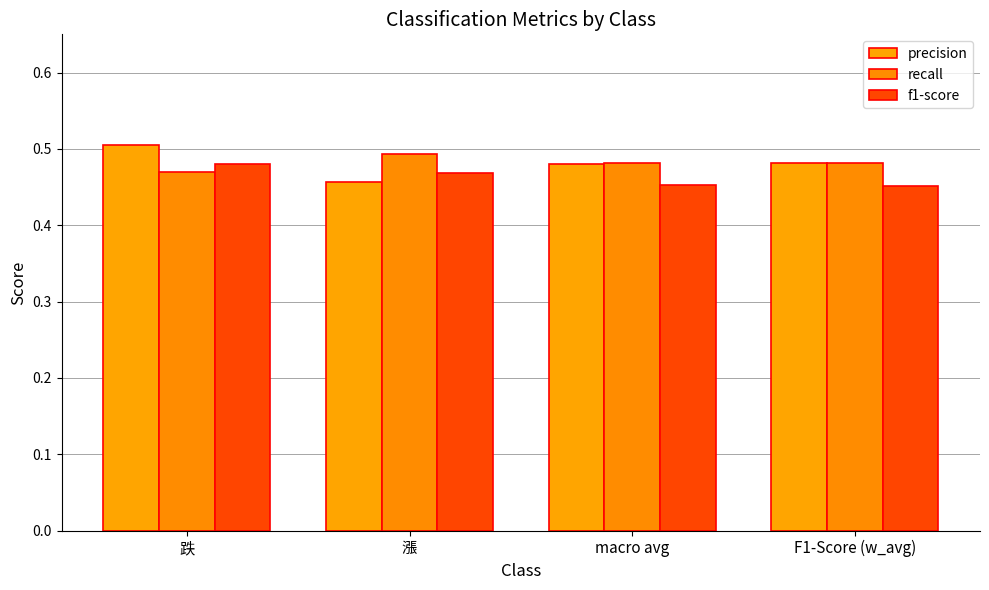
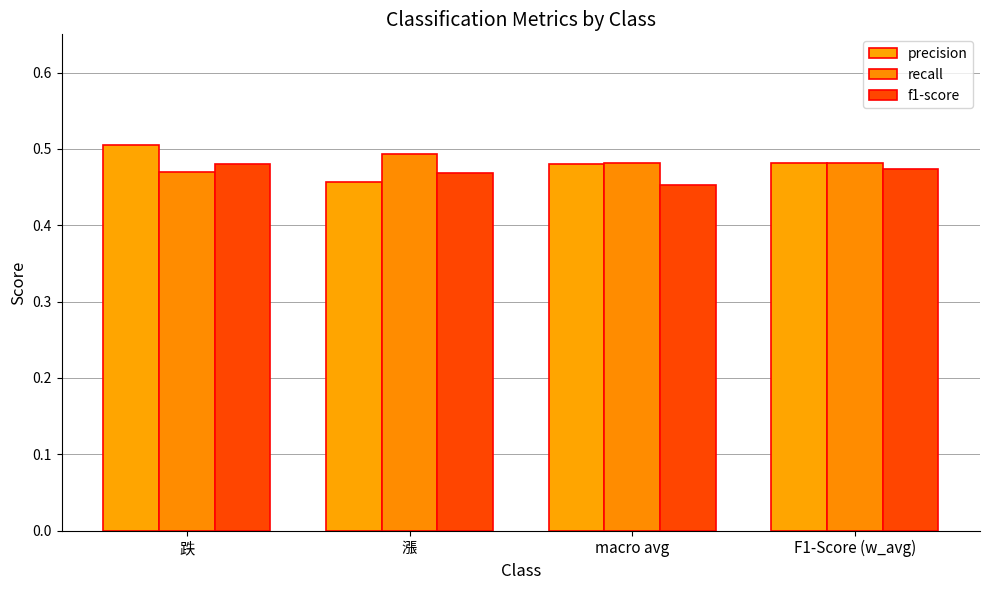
  {
    "f1-score": {
      "跌": 0.48,
      "漲": 0.47,
      "macro avg": 0.45,
-     "F1-Score (w_avg)": 0.45
+     "F1-Score (w_avg)": 0.47
    }
  }
